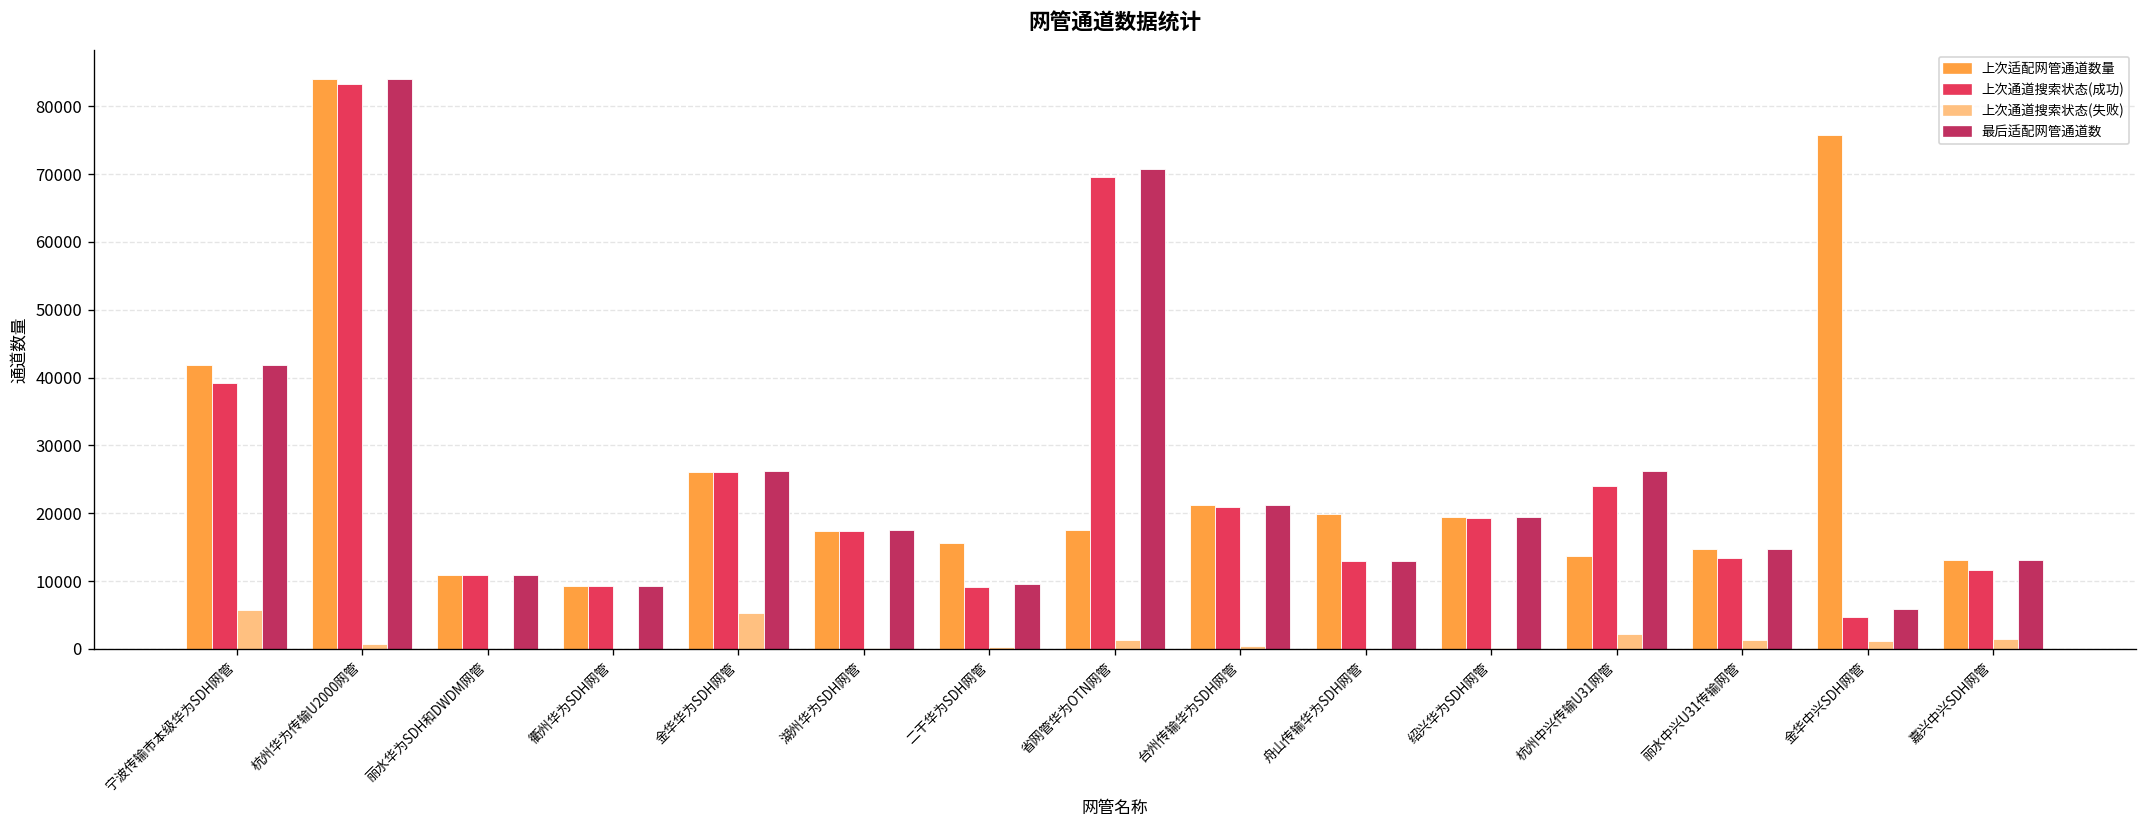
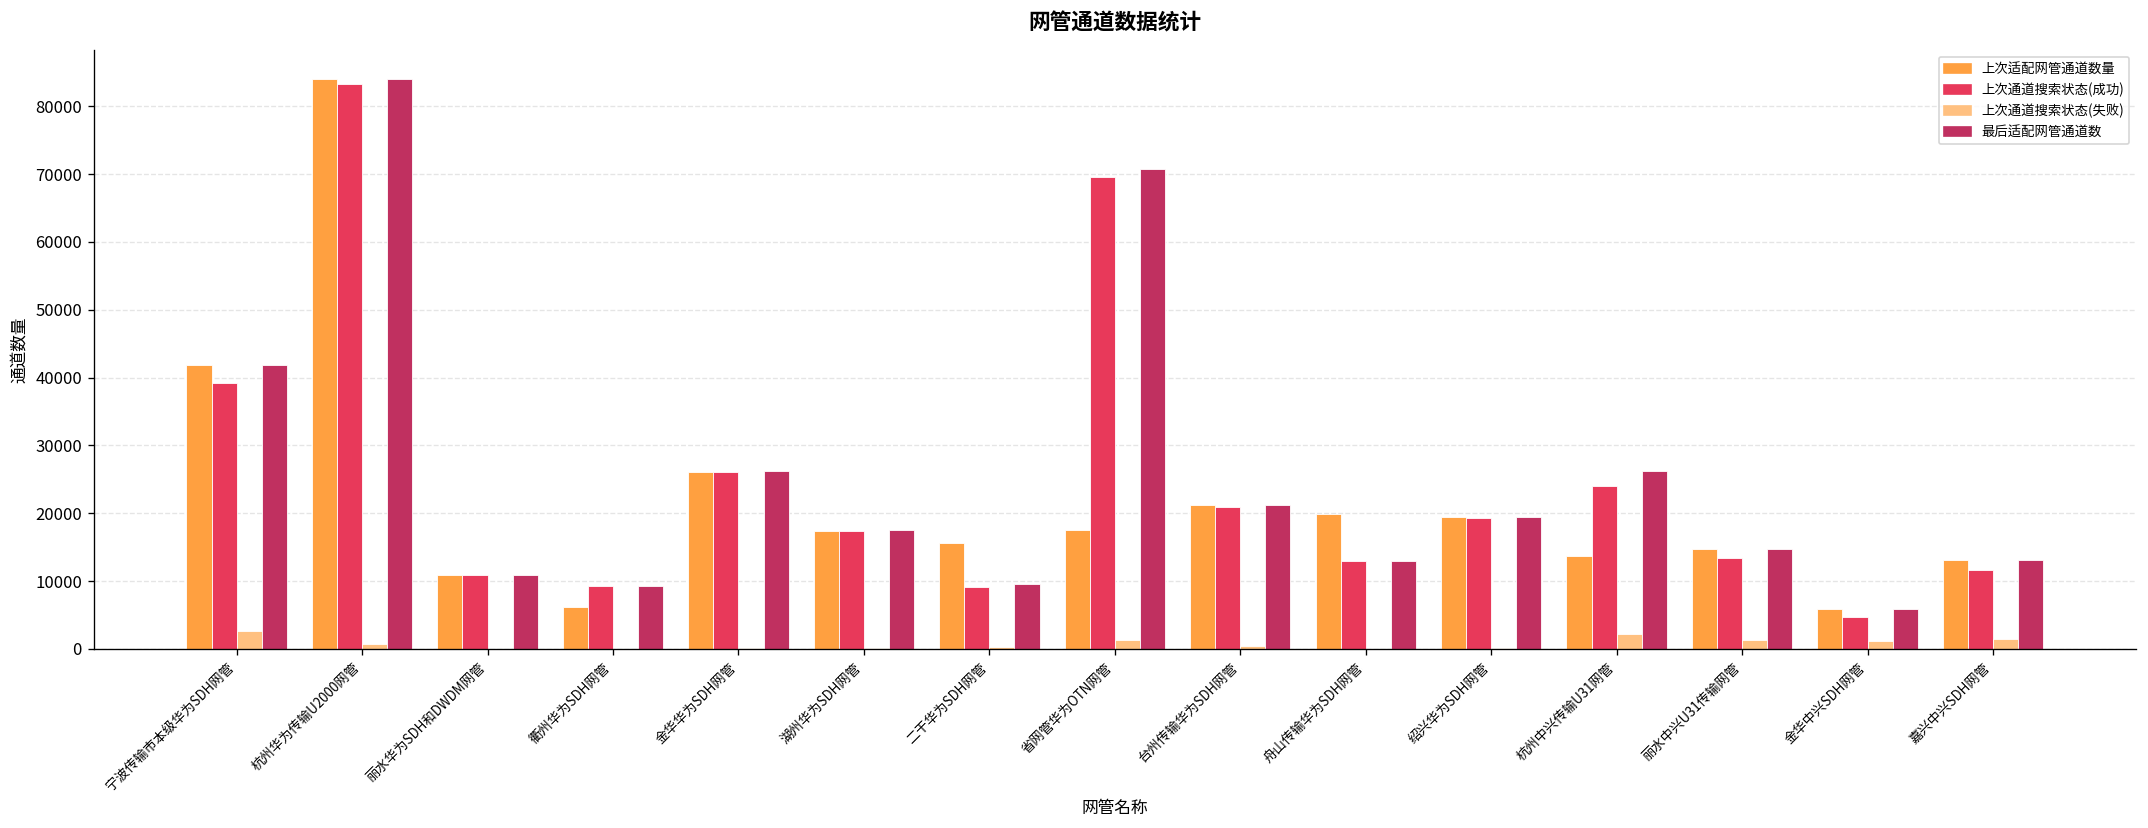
  {
    "上次适配网管通道数量": {
      "宁波传输市本级华为SDH网管": 42000,
      "杭州华为传输U2000网管": 84000,
      "丽水华为SDH和DWDM网管": 11000,
-     "衢州华为SDH网管": 9000,
+     "衢州华为SDH网管": 6000,
      "金华华为SDH网管": 26000,
      "湖州华为SDH网管": 17000,
      "二干华为SDH网管": 16000,
      "省网管华为OTN网管": 18000,
      "台州传输华为SDH网管": 21000,
      "舟山传输华为SDH网管": 20000,
      "绍兴华为SDH网管": 19000,
      "杭州中兴传输U31网管": 14000,
      "丽水中兴U31传输网管": 15000,
-     "金华中兴SDH网管": 76000,
+     "金华中兴SDH网管": 6000,
      "嘉兴中兴SDH网管": 13000
    },
    "上次通道搜索状态(失败)": {
-     "宁波传输市本级华为SDH网管": 6000,
+     "宁波传输市本级华为SDH网管": 3000,
      "杭州华为传输U2000网管": 1000,
-     "金华华为SDH网管": 5000,
+     "金华华为SDH网管": 0,
      "省网管华为OTN网管": 1000,
      "杭州中兴传输U31网管": 2000,
      "丽水中兴U31传输网管": 1000,
      "金华中兴SDH网管": 1000,
      "嘉兴中兴SDH网管": 1000
    }
  }
